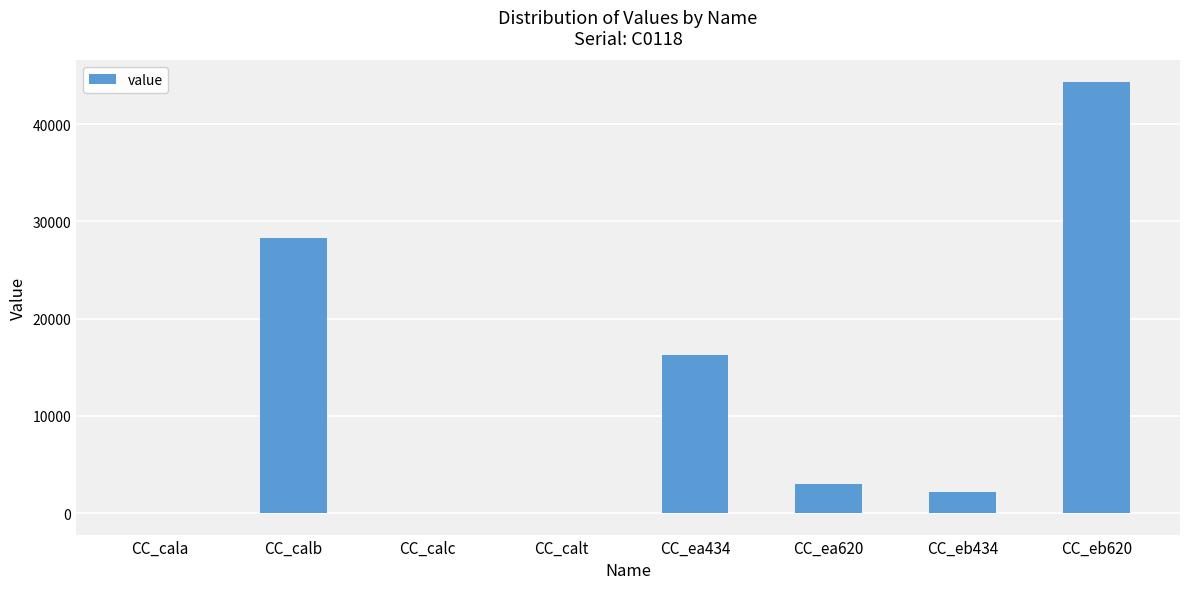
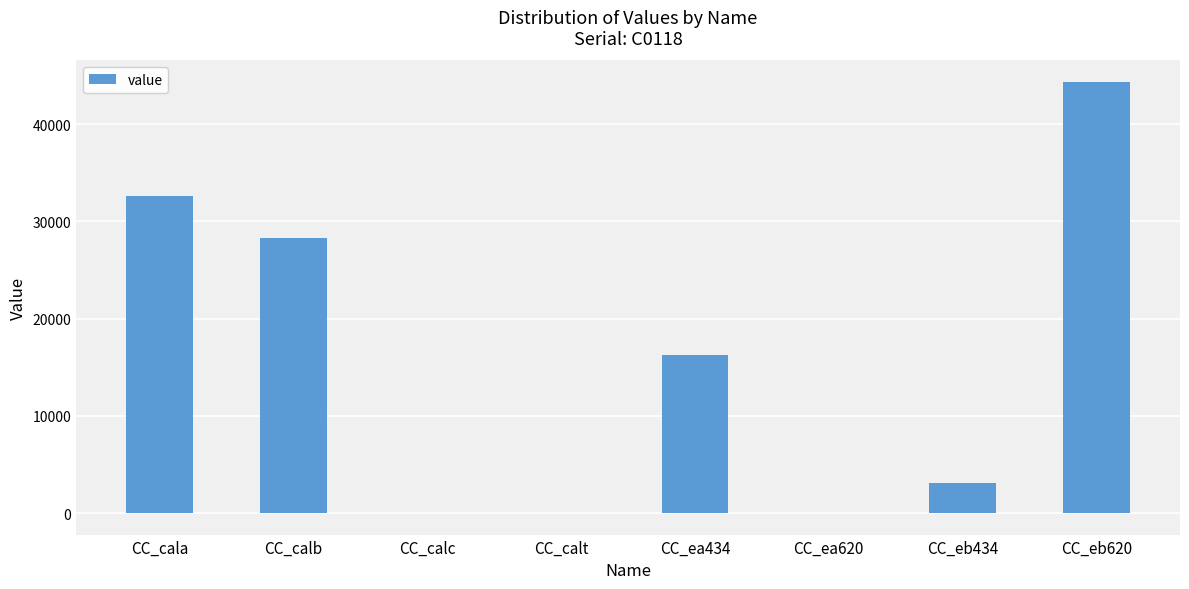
  {
-   "CC_cala": 0,
+   "CC_cala": 33000,
    "CC_calb": 28000,
    "CC_ea434": 16000,
-   "CC_ea620": 3000,
-   "CC_eb434": 2000,
+   "CC_ea620": 0,
+   "CC_eb434": 3000,
    "CC_eb620": 44000
  }
